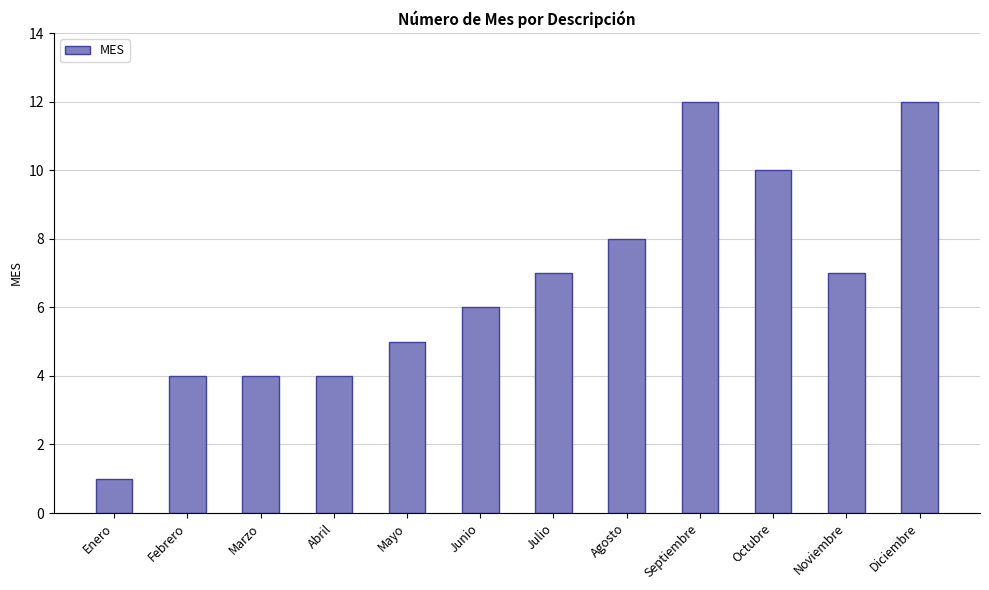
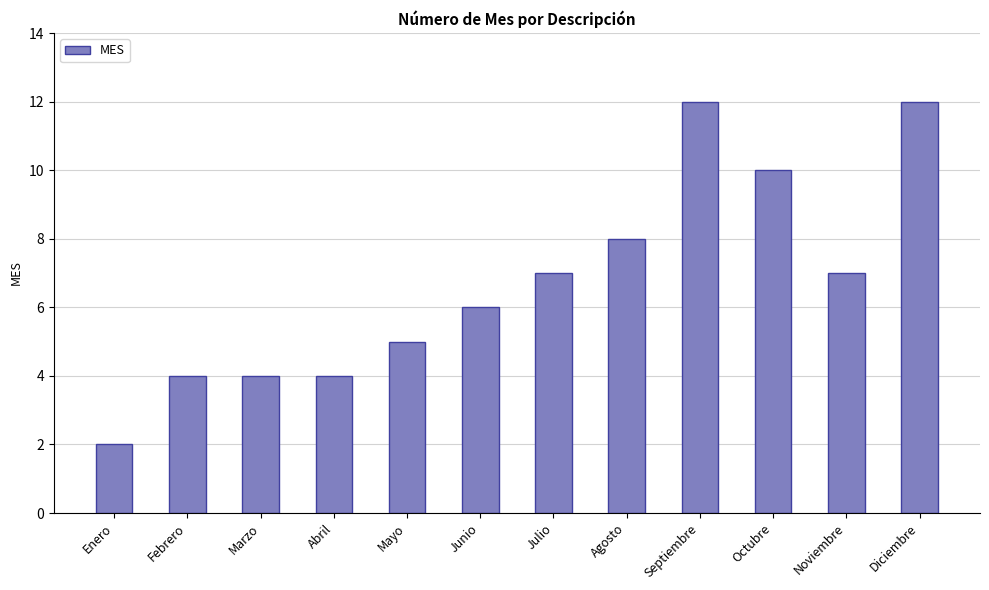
  {
-   "Enero": 1,
+   "Enero": 2,
    "Febrero": 4,
    "Marzo": 4,
    "Abril": 4,
    "Mayo": 5,
    "Junio": 6,
    "Julio": 7,
    "Agosto": 8,
    "Septiembre": 12,
    "Octubre": 10,
    "Noviembre": 7,
    "Diciembre": 12
  }
